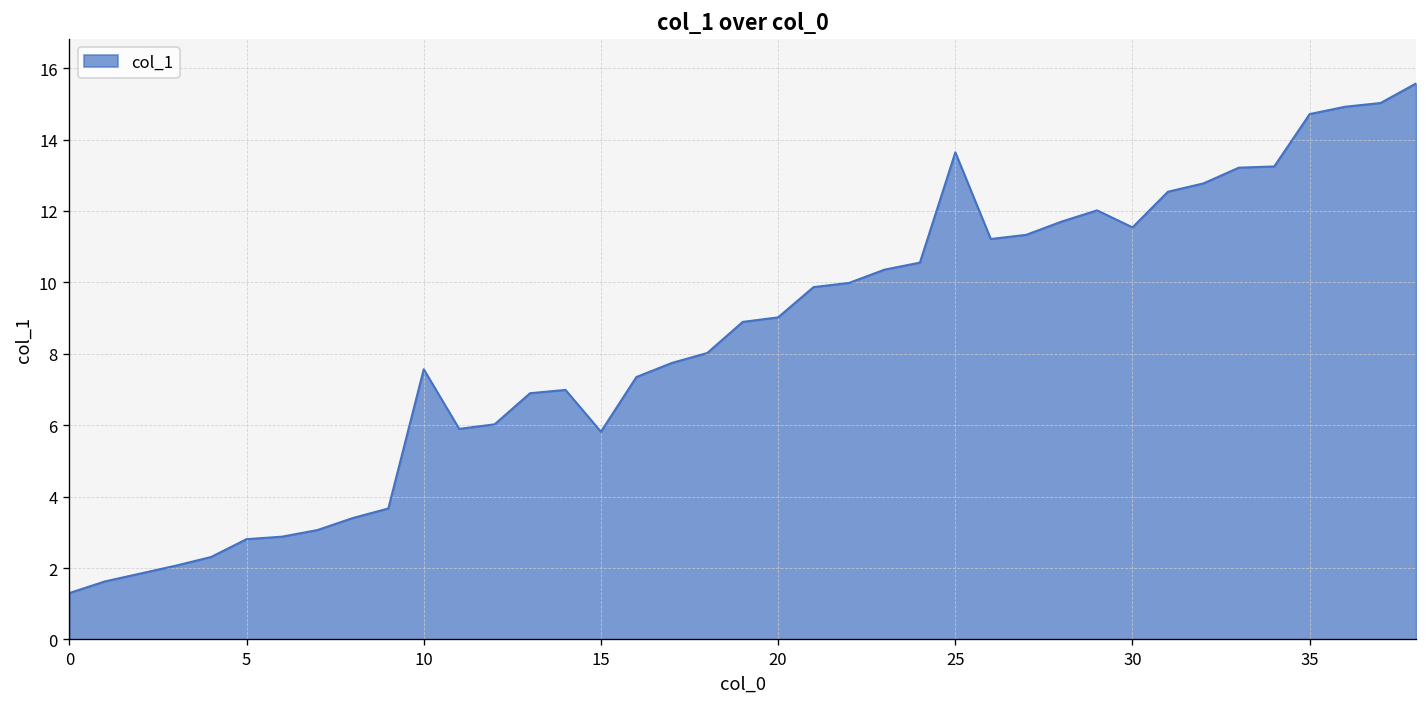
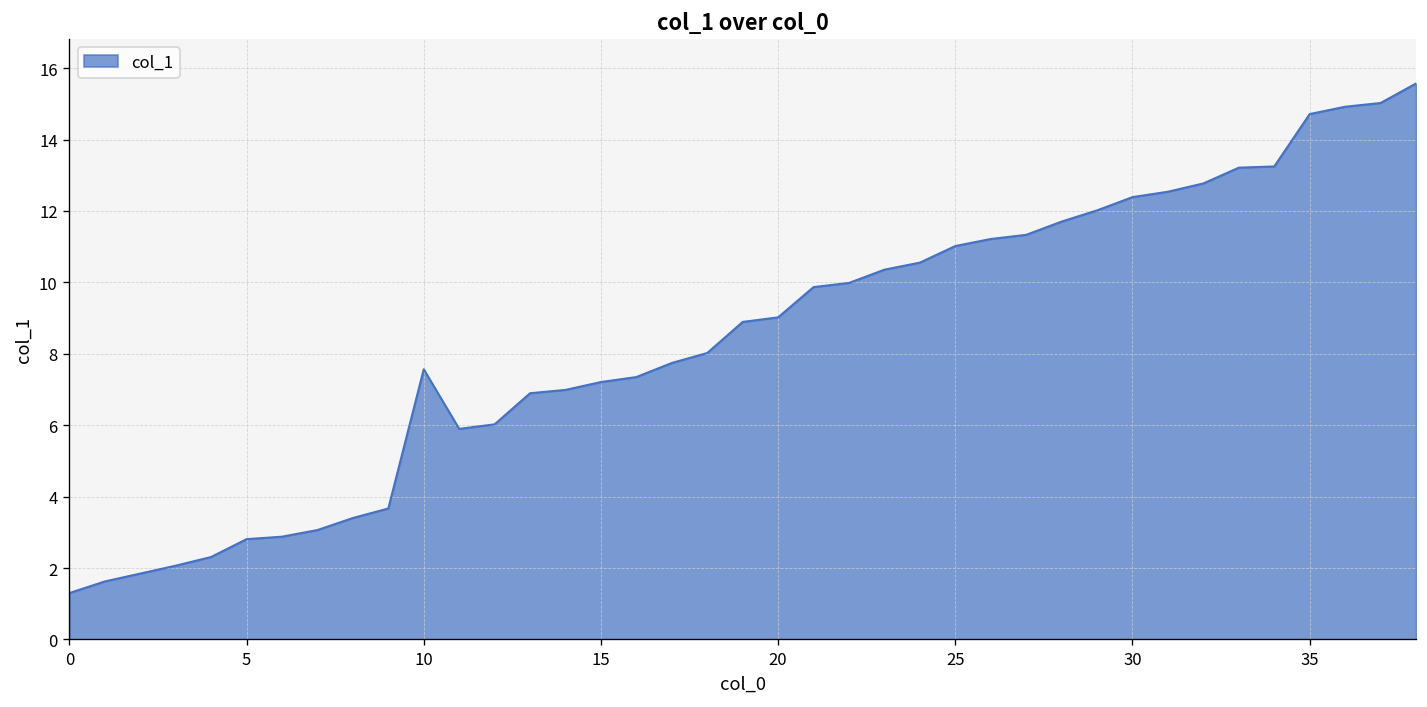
  {
    "0": 1.3,
    "5": 2.8,
    "10": 7.6,
-   "15": 5.8,
+   "15": 7.2,
    "20": 9.0,
-   "25": 13.6,
-   "30": 11.5,
+   "25": 11.0,
+   "30": 12.4,
    "35": 14.7
  }
